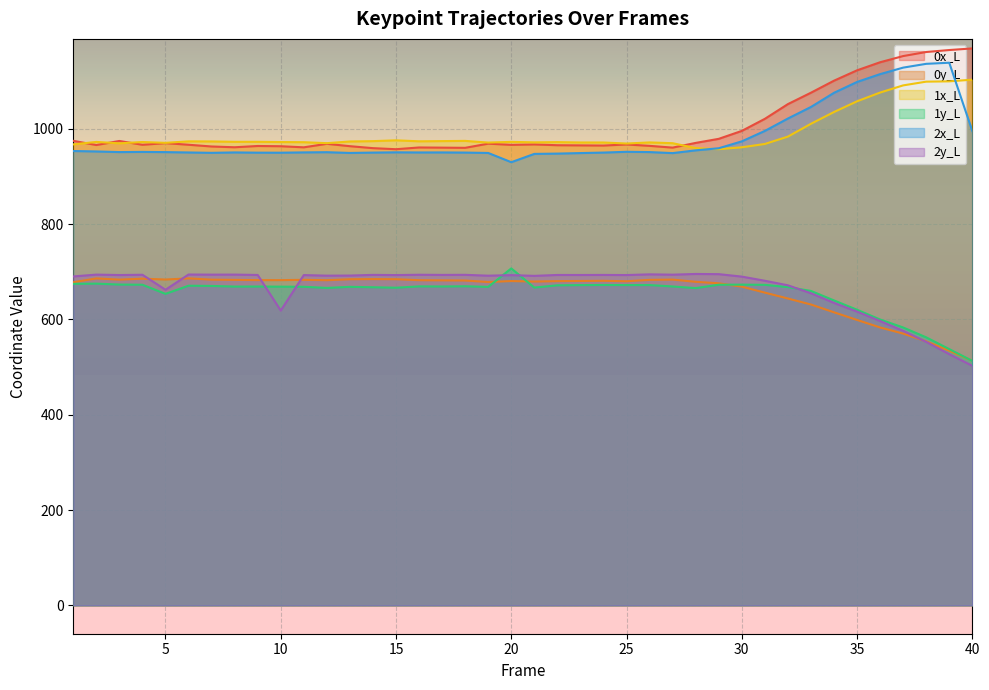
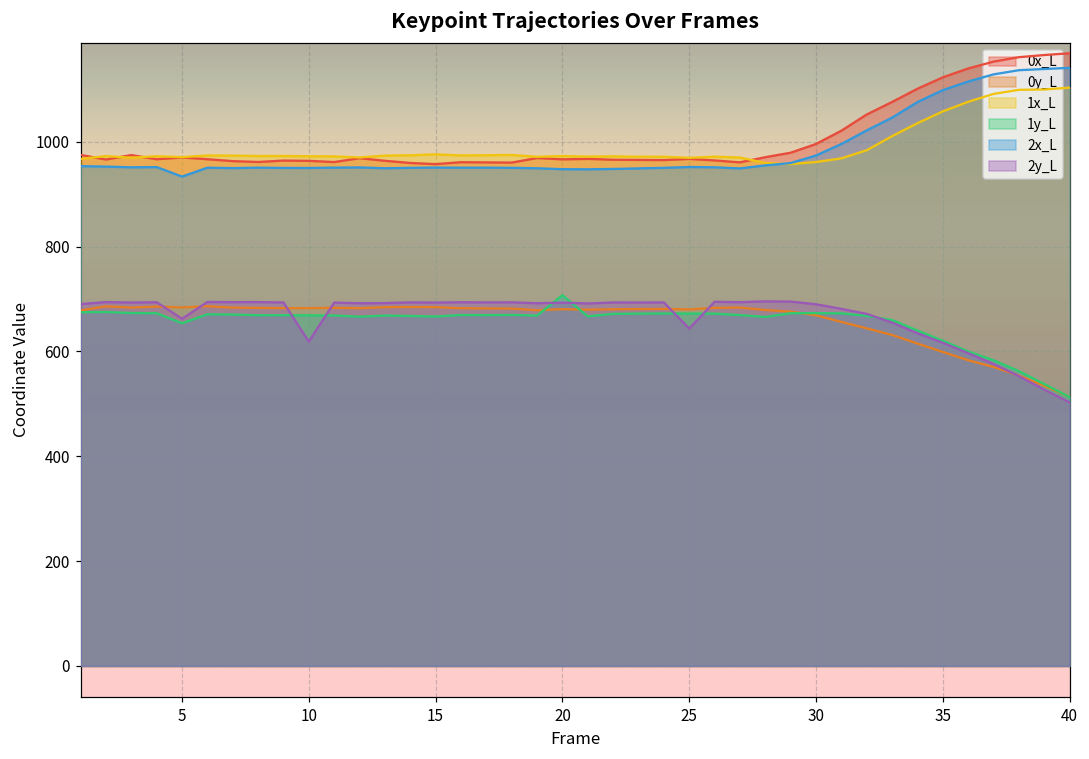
  {
    "1y_L": {
      "5": 650,
      "10": 670,
      "15": 670,
      "20": 710,
      "25": 670
    },
    "2x_L": {
-     "5": 950,
+     "5": 930,
      "10": 950,
      "15": 950,
-     "20": 930,
+     "20": 950,
      "25": 950,
      "30": 970,
      "35": 1100,
-     "40": 1000
+     "40": 1140
    },
    "2y_L": {
      "5": 660,
      "10": 620,
      "15": 690,
      "20": 690,
-     "25": 690,
+     "25": 640,
      "30": 690,
      "40": 500
    }
  }
